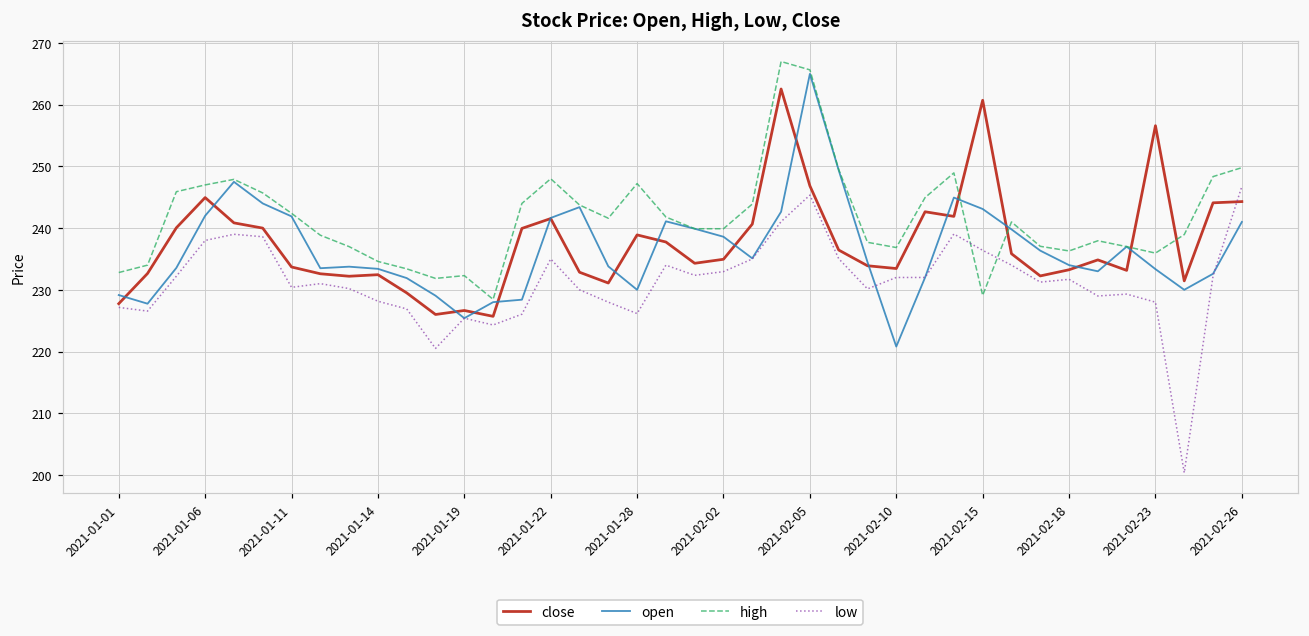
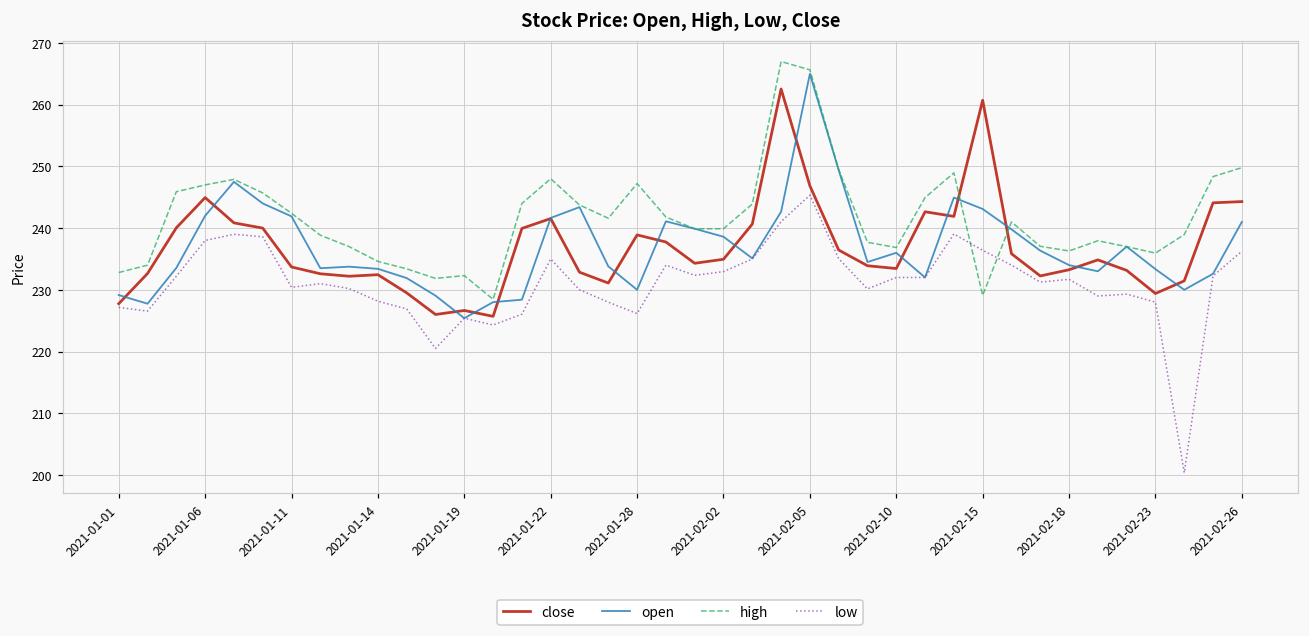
  {
    "close": {
      "2021-01-01": 228,
      "2021-01-06": 245,
      "2021-01-11": 234,
      "2021-01-14": 232,
      "2021-01-19": 227,
      "2021-01-28": 239,
      "2021-02-02": 235,
      "2021-02-05": 247,
      "2021-02-10": 233,
      "2021-02-15": 261,
      "2021-02-18": 233,
-     "2021-02-23": 257,
+     "2021-02-23": 229,
      "2021-02-26": 244
    },
    "open": {
      "2021-01-01": 229,
      "2021-01-06": 242,
      "2021-01-11": 242,
      "2021-01-14": 233,
      "2021-01-28": 230,
      "2021-02-02": 239,
      "2021-02-05": 265,
-     "2021-02-10": 221,
+     "2021-02-10": 236,
      "2021-02-15": 243,
      "2021-02-18": 234,
      "2021-02-23": 233,
      "2021-02-26": 241
    },
    "high": {
      "2021-01-01": 233,
      "2021-01-06": 247,
      "2021-01-11": 242,
      "2021-01-14": 235,
      "2021-01-19": 232,
      "2021-01-22": 248,
      "2021-01-28": 247,
      "2021-02-02": 240,
      "2021-02-05": 266,
      "2021-02-10": 237,
      "2021-02-15": 229,
      "2021-02-18": 236,
      "2021-02-23": 236,
      "2021-02-26": 250
    },
    "low": {
      "2021-01-01": 227,
      "2021-01-06": 238,
      "2021-01-11": 230,
      "2021-01-14": 228,
      "2021-01-22": 235,
      "2021-01-28": 226,
      "2021-02-02": 233,
      "2021-02-05": 245,
      "2021-02-10": 232,
      "2021-02-15": 236,
      "2021-02-18": 232,
      "2021-02-23": 228,
-     "2021-02-26": 247
+     "2021-02-26": 236
    }
  }
